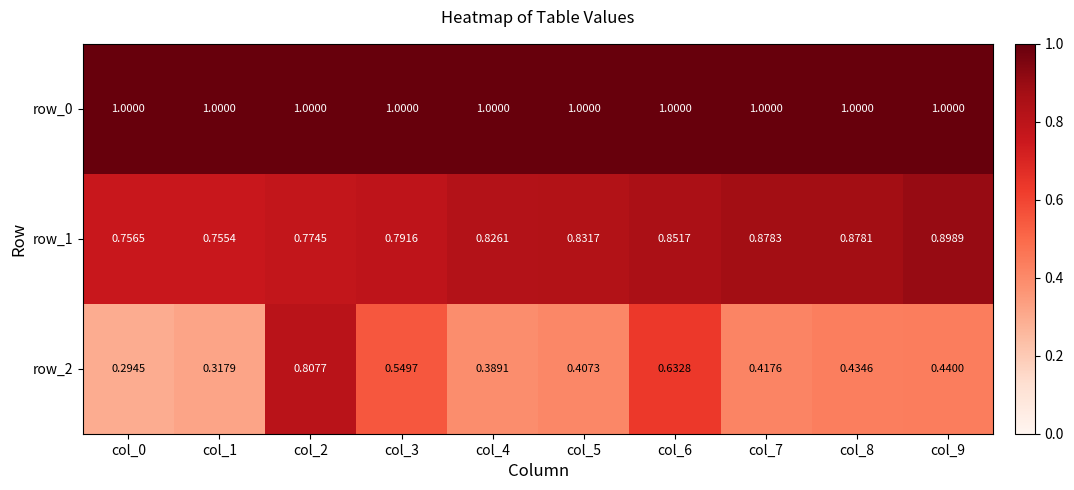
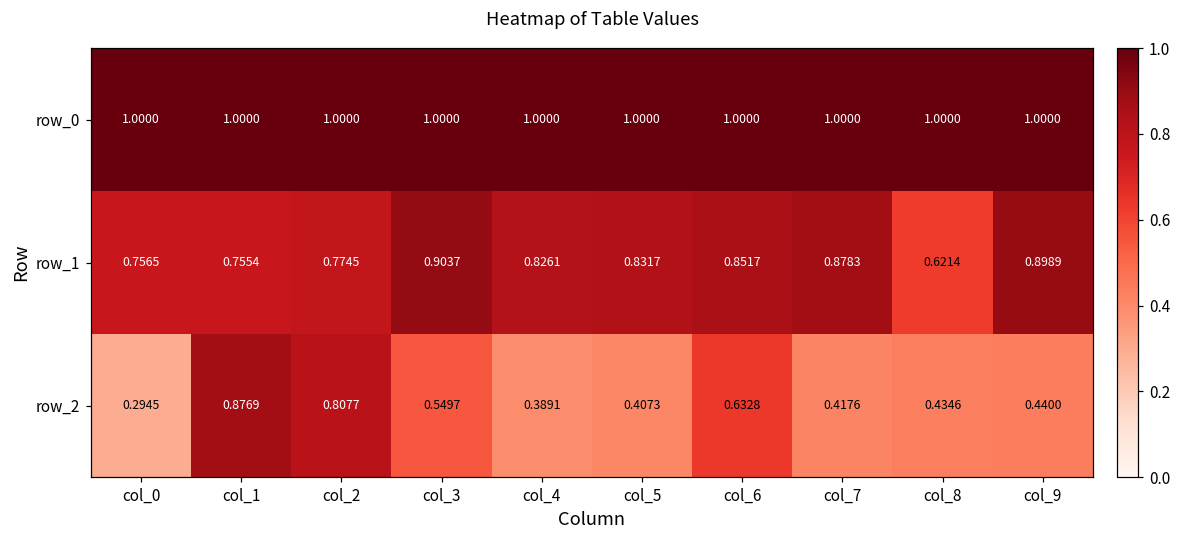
  {
    "row_0": {
      "col_0": 1.0000,
      "col_1": 1.0000,
      "col_2": 1.0000,
      "col_3": 1.0000,
      "col_4": 1.0000,
      "col_5": 1.0000,
      "col_6": 1.0000,
      "col_7": 1.0000,
      "col_8": 1.0000,
      "col_9": 1.0000
    },
    "row_1": {
      "col_0": 0.7565,
      "col_1": 0.7554,
      "col_2": 0.7745,
-     "col_3": 0.7916,
+     "col_3": 0.9037,
      "col_4": 0.8261,
      "col_5": 0.8317,
      "col_6": 0.8517,
      "col_7": 0.8783,
-     "col_8": 0.8781,
+     "col_8": 0.6214,
      "col_9": 0.8989
    },
    "row_2": {
      "col_0": 0.2945,
-     "col_1": 0.3179,
+     "col_1": 0.8769,
      "col_2": 0.8077,
      "col_3": 0.5497,
      "col_4": 0.3891,
      "col_5": 0.4073,
      "col_6": 0.6328,
      "col_7": 0.4176,
      "col_8": 0.4346,
      "col_9": 0.4400
    }
  }
